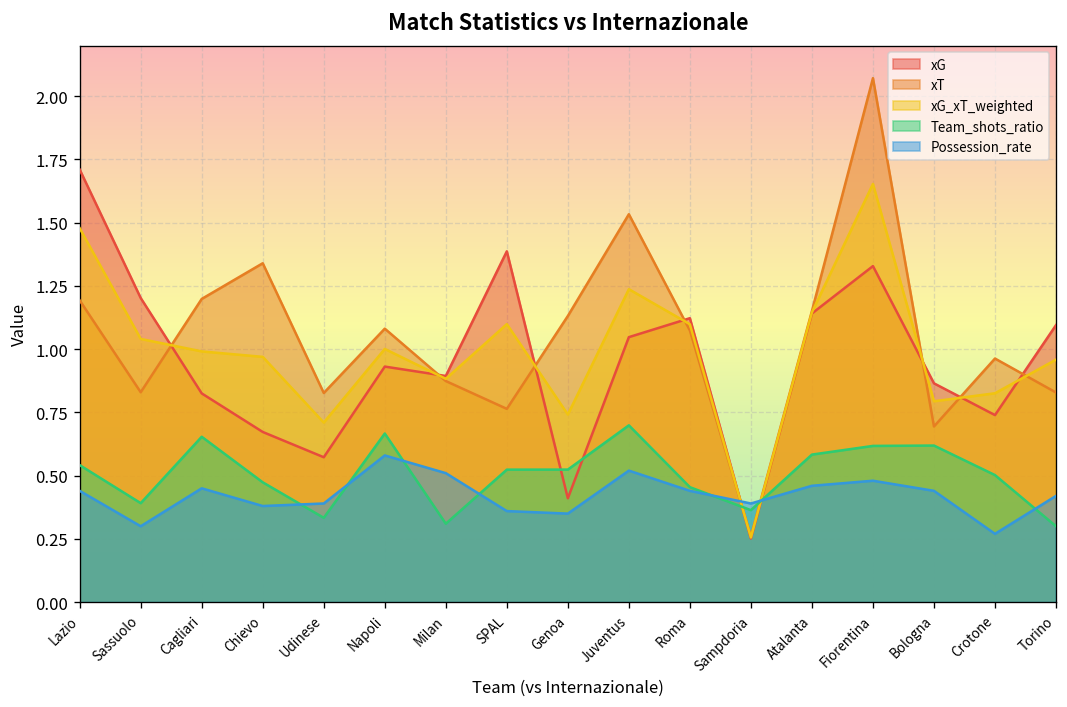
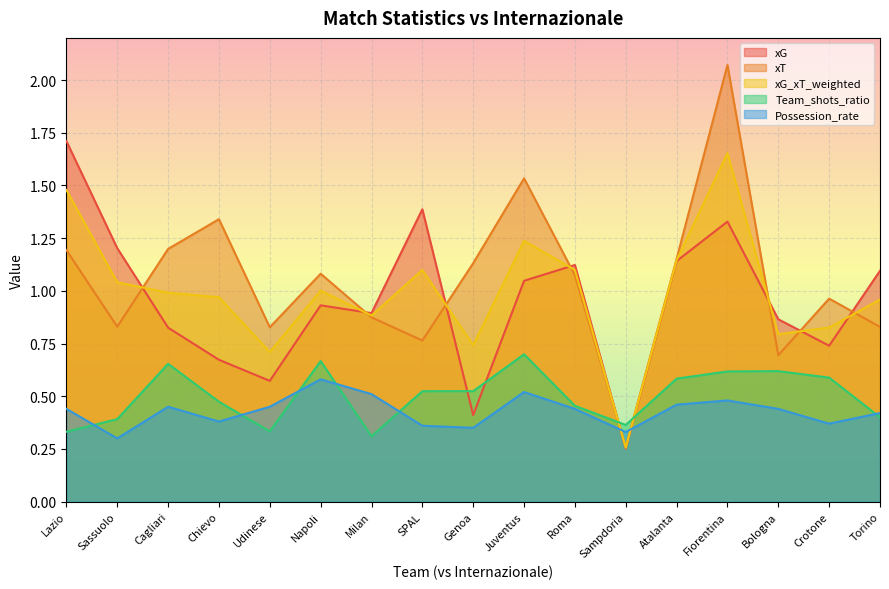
  {
    "Team_shots_ratio": {
-     "Lazio": 0.54,
+     "Lazio": 0.33,
      "Sassuolo": 0.39,
      "Cagliari": 0.65,
      "Chievo": 0.47,
      "Udinese": 0.33,
      "Napoli": 0.67,
      "Milan": 0.31,
      "SPAL": 0.52,
      "Genoa": 0.52,
      "Juventus": 0.70,
      "Roma": 0.45,
      "Sampdoria": 0.36,
      "Atalanta": 0.58,
      "Fiorentina": 0.62,
      "Bologna": 0.62,
-     "Crotone": 0.50,
-     "Torino": 0.3
+     "Crotone": 0.59,
+     "Torino": 0.4
    },
    "Possession_rate": {
      "Lazio": 0.44,
      "Sassuolo": 0.30,
      "Cagliari": 0.45,
      "Chievo": 0.38,
-     "Udinese": 0.39,
+     "Udinese": 0.45,
      "Napoli": 0.58,
      "Milan": 0.51,
      "SPAL": 0.36,
      "Genoa": 0.35,
      "Juventus": 0.52,
      "Roma": 0.44,
-     "Sampdoria": 0.39,
+     "Sampdoria": 0.33,
      "Atalanta": 0.46,
      "Fiorentina": 0.48,
      "Bologna": 0.44,
-     "Crotone": 0.27,
+     "Crotone": 0.37,
      "Torino": 0.42
    }
  }
